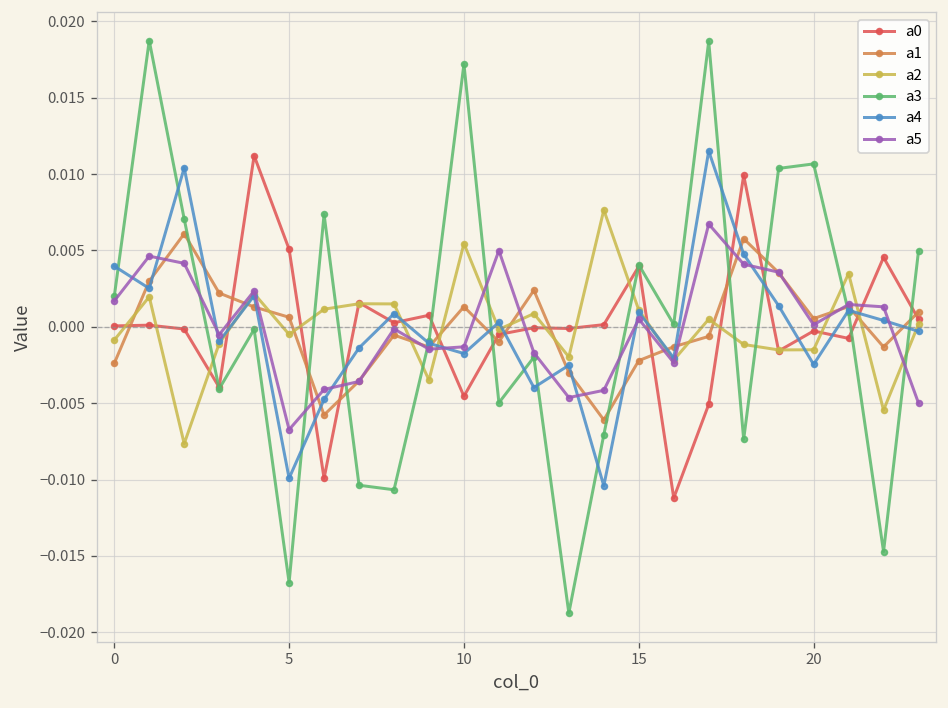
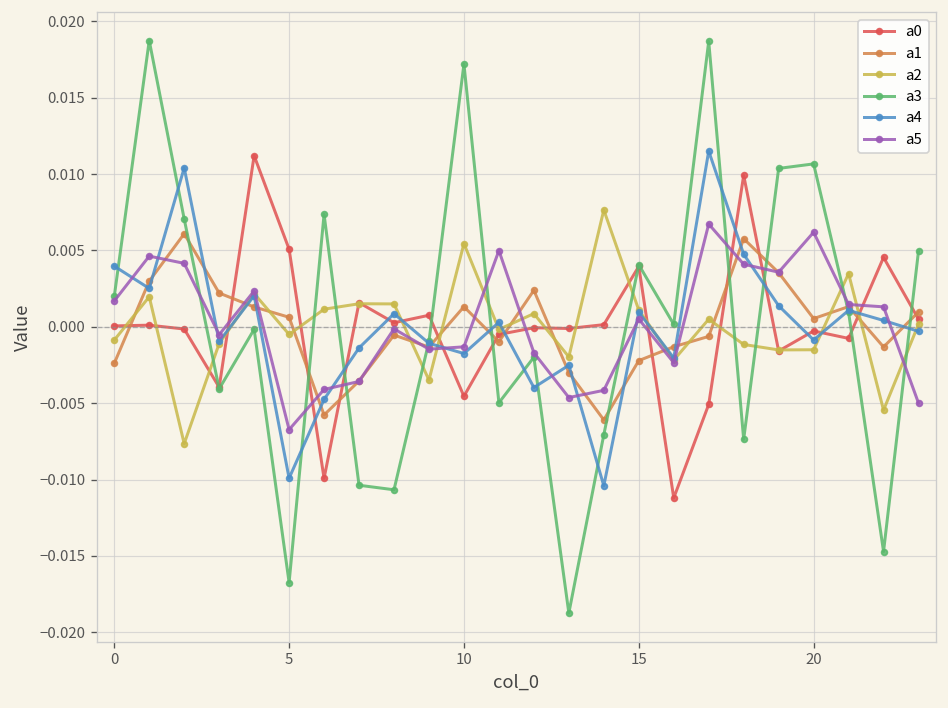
  {
    "a3": {
      "0": 0.0020,
      "5": -0.0167,
      "10": 0.0172,
      "20": 0.0107
    },
    "a4": {
      "0": 0.0040,
      "5": -0.0099,
      "10": -0.0017,
-     "20": -0.0025
+     "20": -0.0009
    },
    "a5": {
      "0": 0.0017,
      "5": -0.0067,
      "10": -0.0013,
      "15": 0.0005,
-     "20": 0.0001
+     "20": 0.0062
    }
  }
